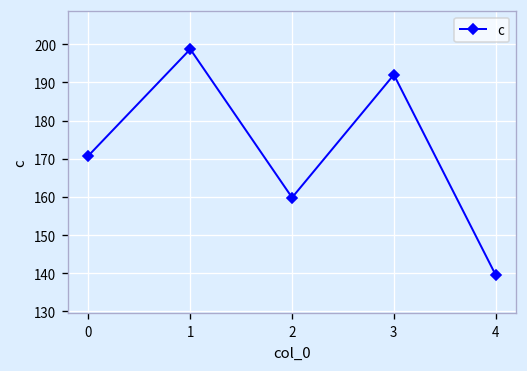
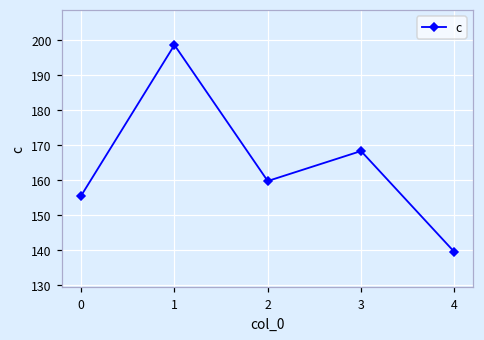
  {
-   "0": 171,
+   "0": 156,
    "1": 199,
    "2": 160,
-   "3": 192,
+   "3": 168,
    "4": 140
  }
